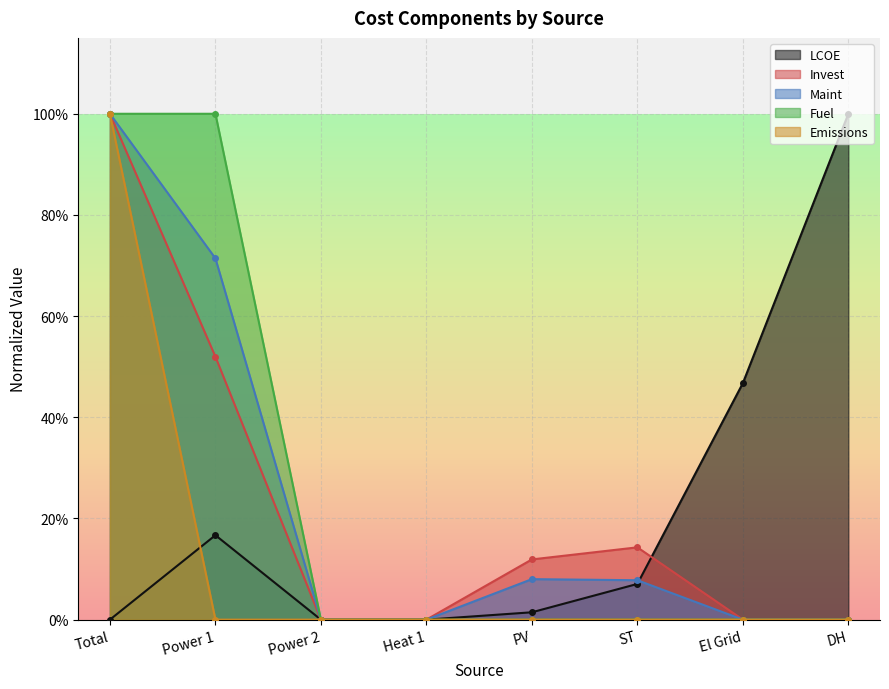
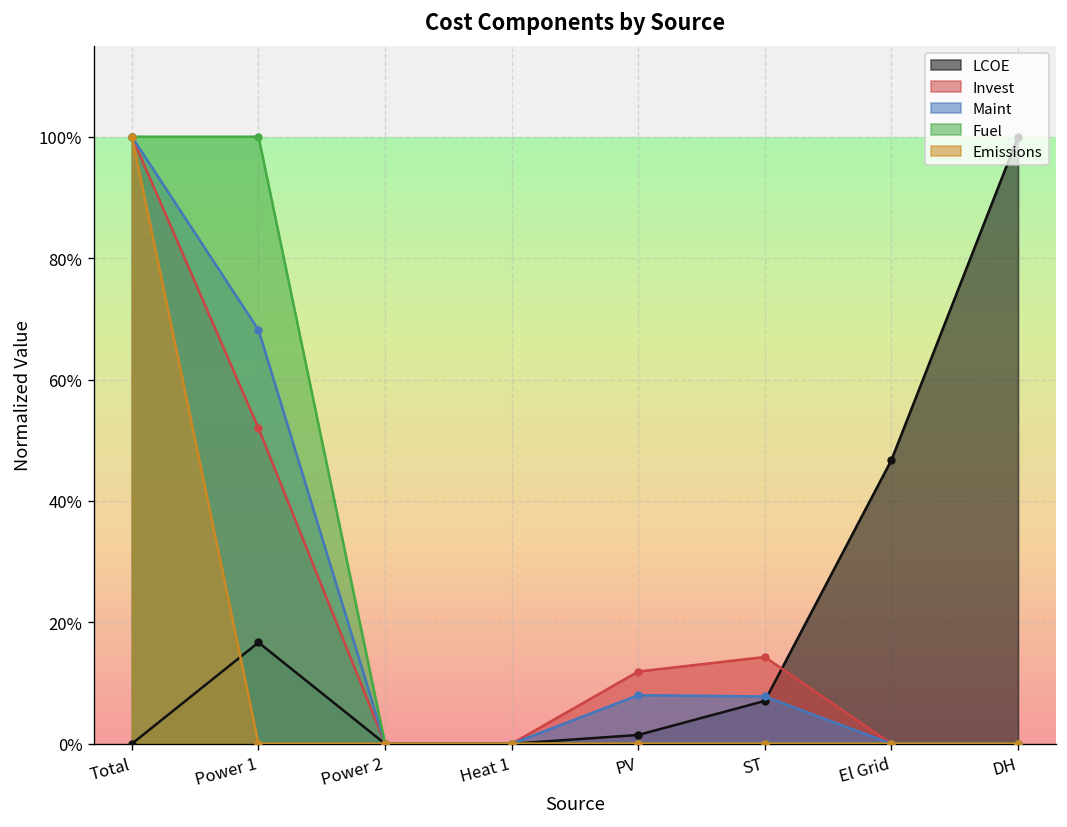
  {
    "LCOE": {
      "Total": "0%",
      "Power 1": "17%",
      "PV": "1%",
      "ST": "7%",
      "El Grid": "47%"
    },
    "Invest": {
      "Power 1": "52%",
      "PV": "12%",
      "ST": "14%"
    },
    "Maint": {
-     "Power 1": "71%",
+     "Power 1": "68%",
      "PV": "8%",
      "ST": "8%"
    },
    "Fuel": {
      "Power 1": "100%"
    },
    "Emissions": {
      "Power 1": "0%"
    }
  }
